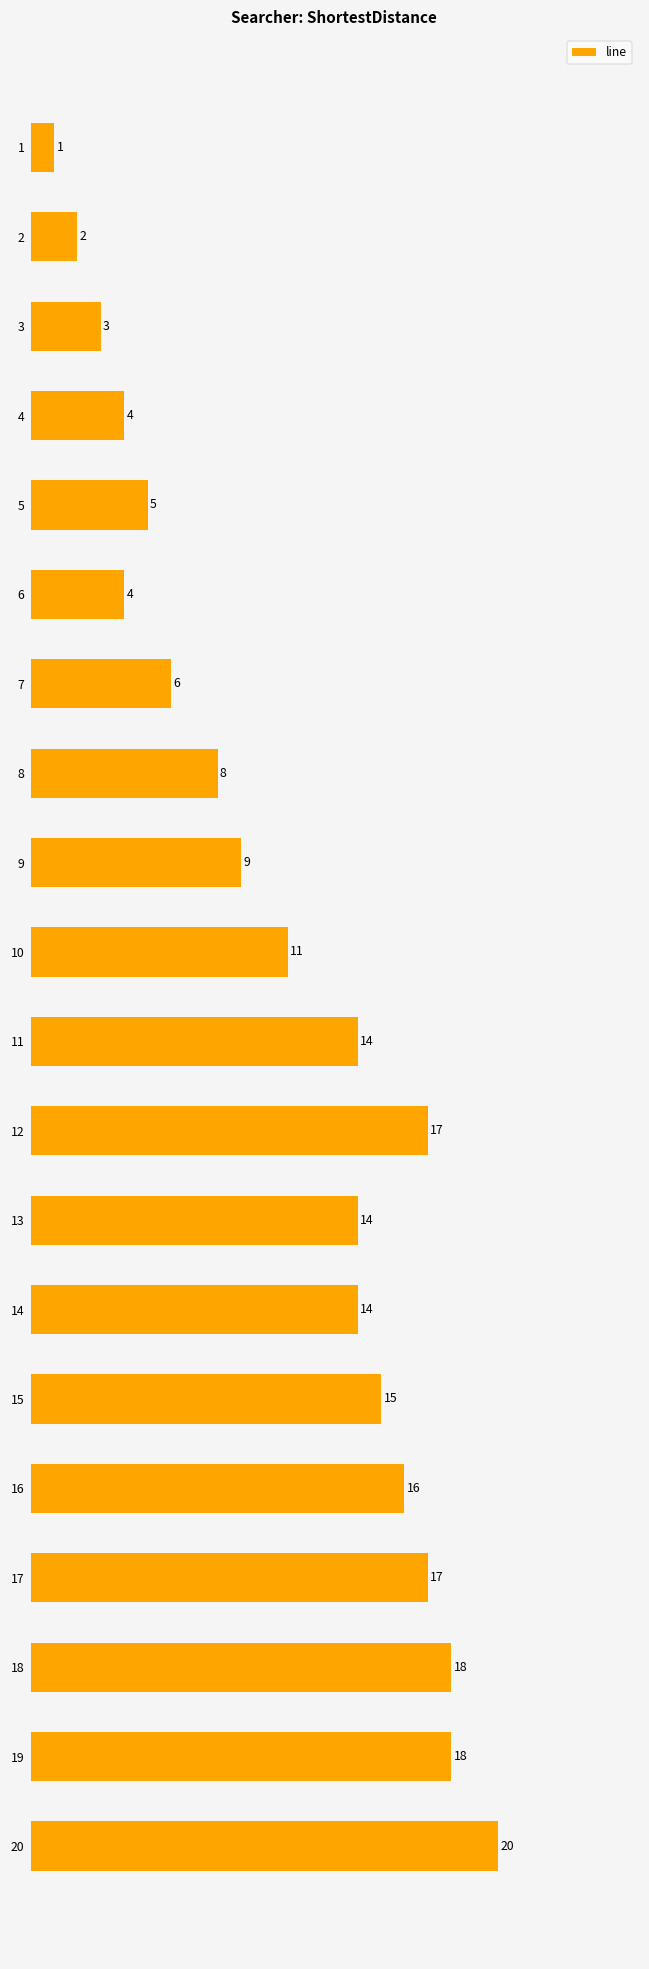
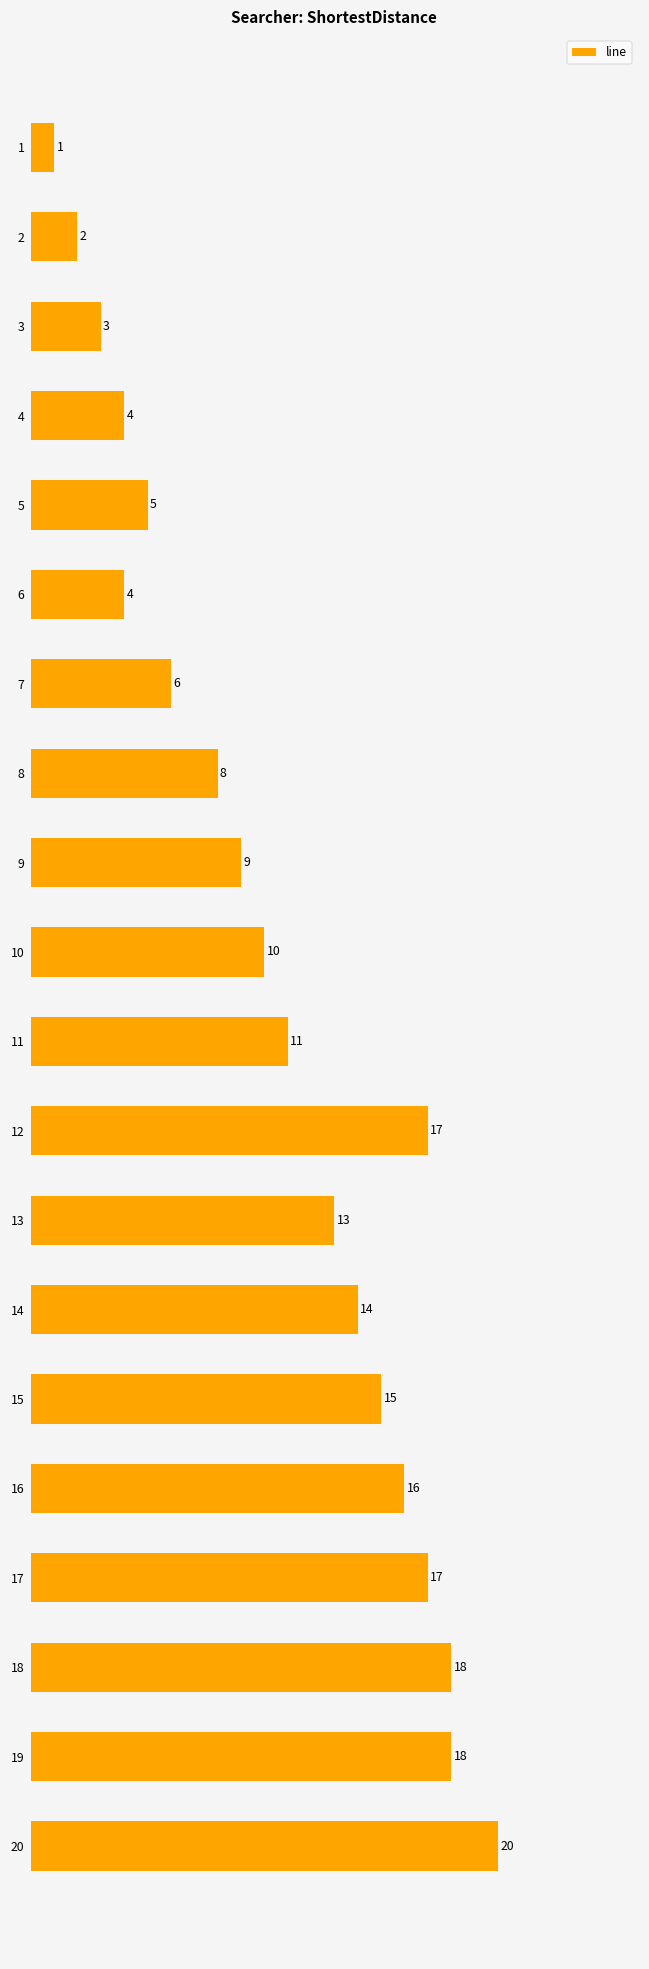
  {
    "1": 1,
    "2": 2,
    "3": 3,
    "4": 4,
    "5": 5,
    "6": 4,
    "7": 6,
    "8": 8,
    "9": 9,
-   "10": 11,
-   "11": 14,
+   "10": 10,
+   "11": 11,
    "12": 17,
-   "13": 14,
+   "13": 13,
    "14": 14,
    "15": 15,
    "16": 16,
    "17": 17,
    "18": 18,
    "19": 18,
    "20": 20
  }
